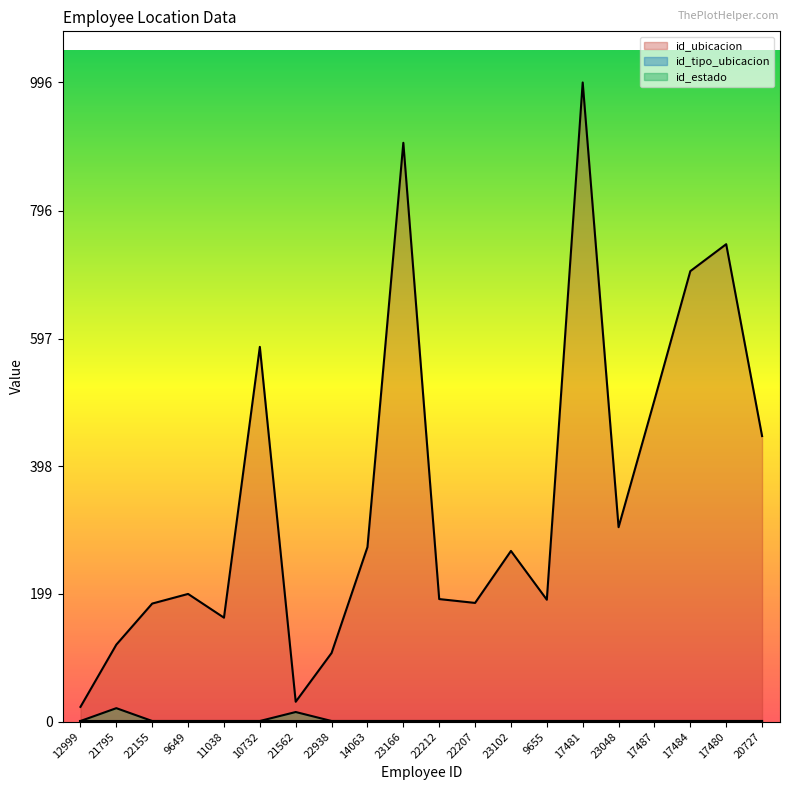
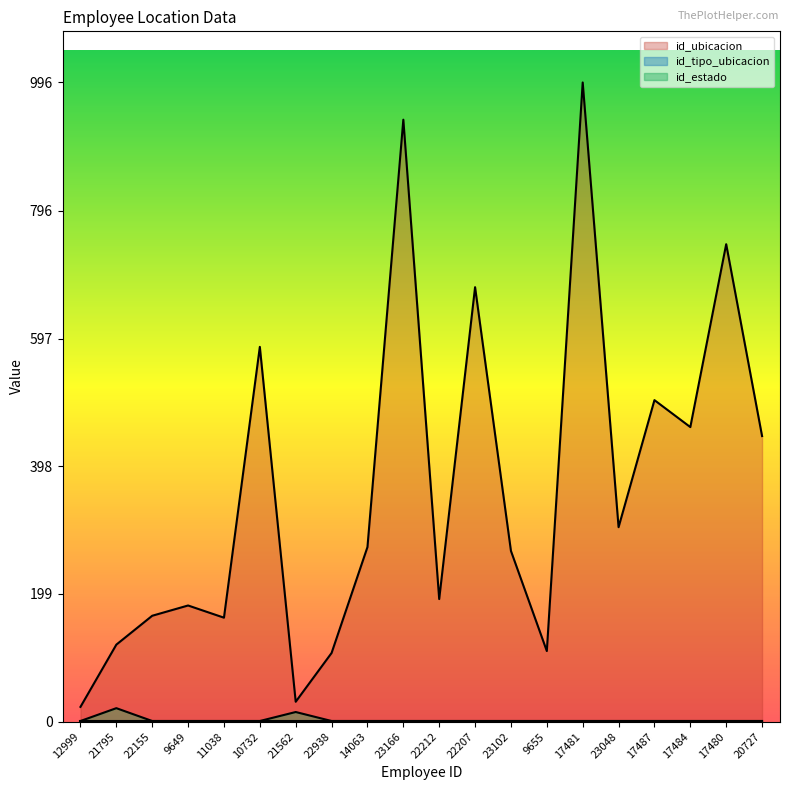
  {
    "id_ubicacion": {
      "12999": 20,
      "21795": 120,
-     "22155": 180,
-     "9649": 200,
+     "22155": 170,
+     "9649": 180,
      "11038": 160,
      "10732": 580,
      "21562": 30,
      "22938": 110,
      "14063": 270,
-     "23166": 900,
+     "23166": 940,
      "22212": 190,
-     "22207": 190,
+     "22207": 680,
      "23102": 270,
-     "9655": 190,
+     "9655": 110,
      "17481": 1000,
      "23048": 300,
      "17487": 500,
-     "17484": 700,
+     "17484": 460,
      "17480": 740,
      "20727": 450
    },
    "id_tipo_ubicacion": {
      "21795": 0,
      "21562": 0
    },
    "id_estado": {
      "21795": 20,
      "21562": 20
    }
  }
